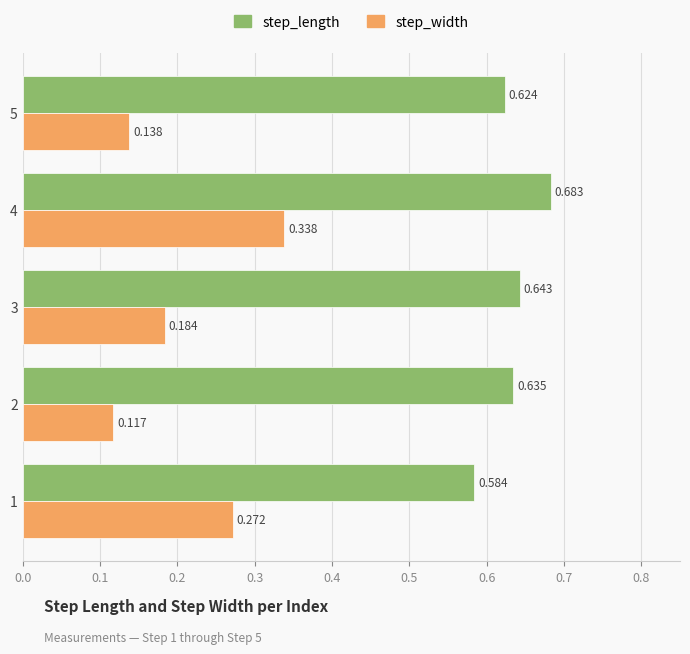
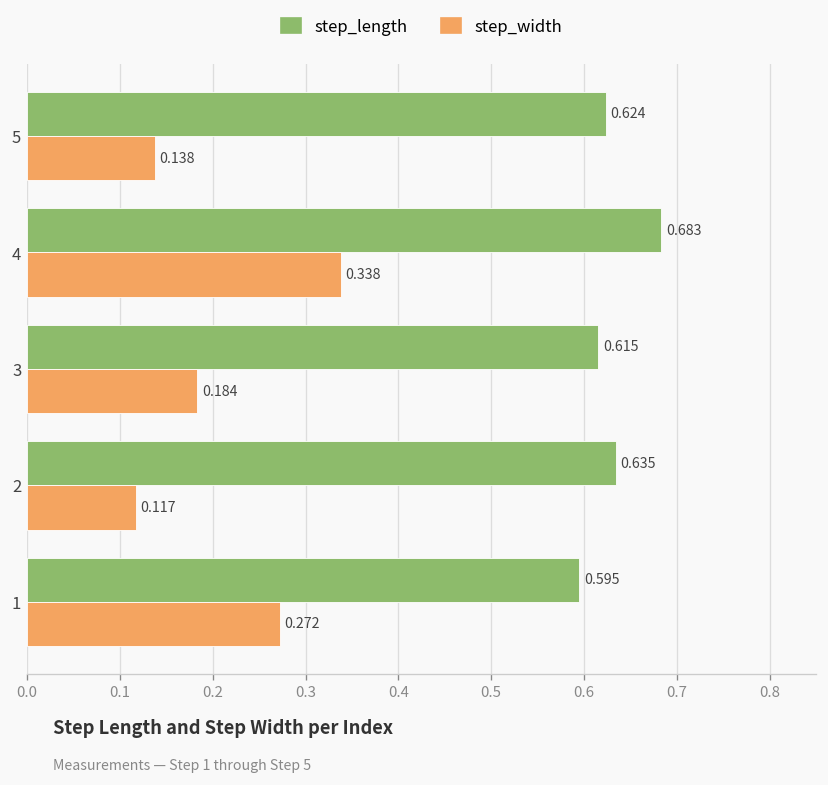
  {
    "step_length": {
      "5": 0.624,
      "4": 0.683,
-     "3": 0.643,
+     "3": 0.615,
      "2": 0.635,
-     "1": 0.584
+     "1": 0.595
    },
    "step_width": {
      "5": 0.138,
      "4": 0.338,
      "3": 0.184,
      "2": 0.117,
      "1": 0.272
    }
  }
